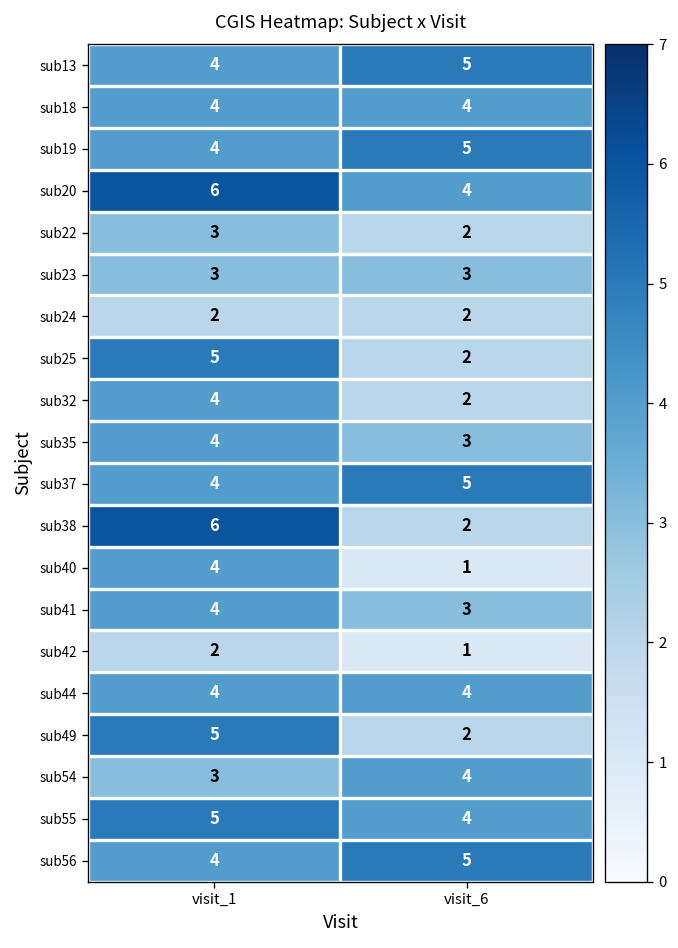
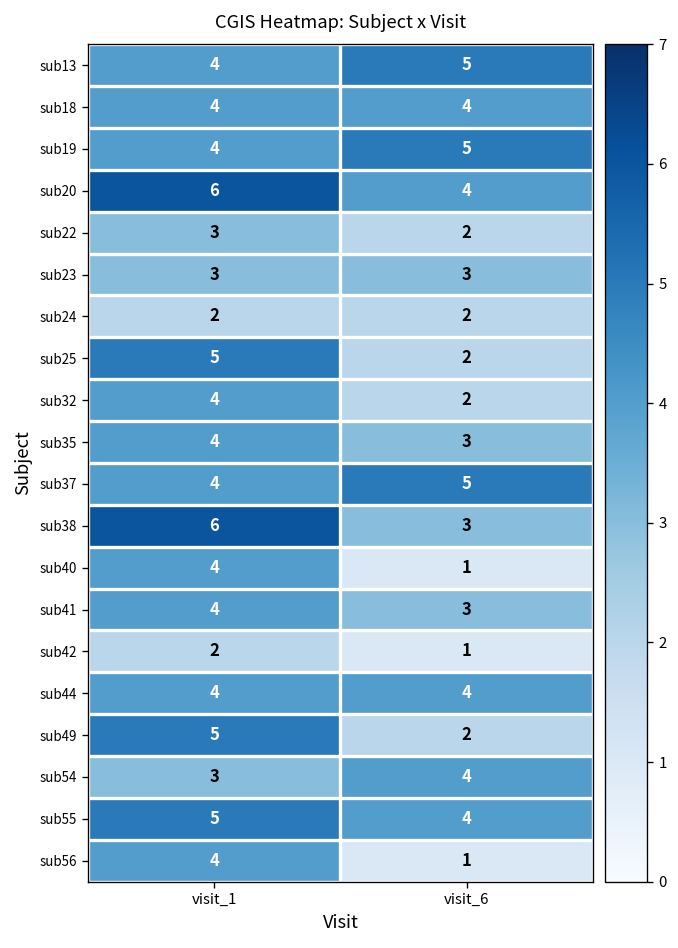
  {
    "sub13": {
      "visit_1": 4,
      "visit_6": 5
    },
    "sub18": {
      "visit_1": 4,
      "visit_6": 4
    },
    "sub19": {
      "visit_1": 4,
      "visit_6": 5
    },
    "sub20": {
      "visit_1": 6,
      "visit_6": 4
    },
    "sub22": {
      "visit_1": 3,
      "visit_6": 2
    },
    "sub23": {
      "visit_1": 3,
      "visit_6": 3
    },
    "sub24": {
      "visit_1": 2,
      "visit_6": 2
    },
    "sub25": {
      "visit_1": 5,
      "visit_6": 2
    },
    "sub32": {
      "visit_1": 4,
      "visit_6": 2
    },
    "sub35": {
      "visit_1": 4,
      "visit_6": 3
    },
    "sub37": {
      "visit_1": 4,
      "visit_6": 5
    },
    "sub38": {
      "visit_1": 6,
-     "visit_6": 2
+     "visit_6": 3
    },
    "sub40": {
      "visit_1": 4,
      "visit_6": 1
    },
    "sub41": {
      "visit_1": 4,
      "visit_6": 3
    },
    "sub42": {
      "visit_1": 2,
      "visit_6": 1
    },
    "sub44": {
      "visit_1": 4,
      "visit_6": 4
    },
    "sub49": {
      "visit_1": 5,
      "visit_6": 2
    },
    "sub54": {
      "visit_1": 3,
      "visit_6": 4
    },
    "sub55": {
      "visit_1": 5,
      "visit_6": 4
    },
    "sub56": {
      "visit_1": 4,
-     "visit_6": 5
+     "visit_6": 1
    }
  }
